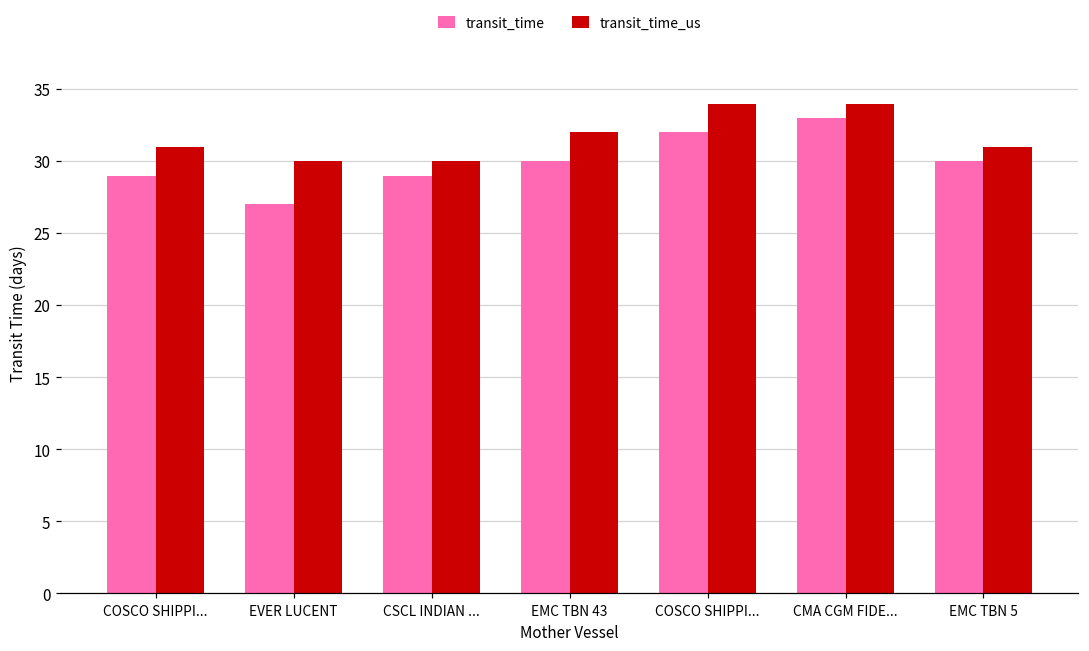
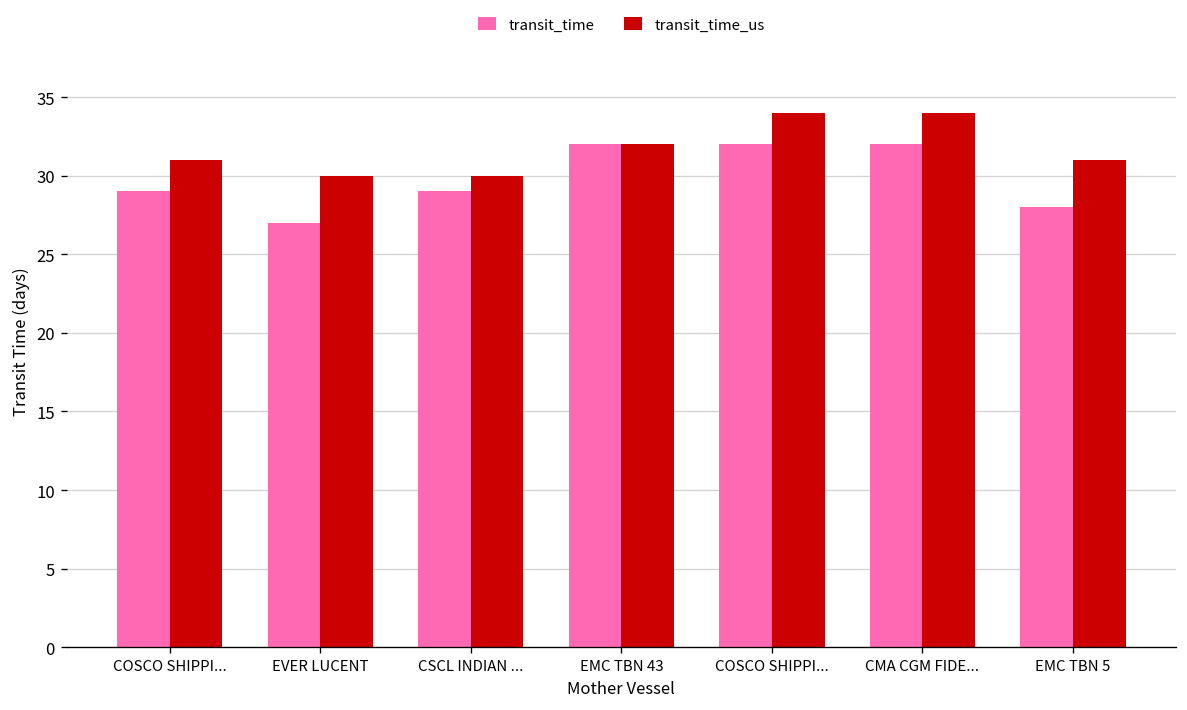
  {
    "transit_time": {
      "EVER LUCENT": 27,
      "CSCL INDIAN ...": 29,
-     "EMC TBN 43": 30,
-     "CMA CGM FIDE...": 33,
-     "EMC TBN 5": 30
+     "EMC TBN 43": 32,
+     "CMA CGM FIDE...": 32,
+     "EMC TBN 5": 28
    },
    "transit_time_us": {
      "EVER LUCENT": 30,
      "CSCL INDIAN ...": 30,
      "EMC TBN 43": 32,
      "CMA CGM FIDE...": 34,
      "EMC TBN 5": 31
    }
  }
